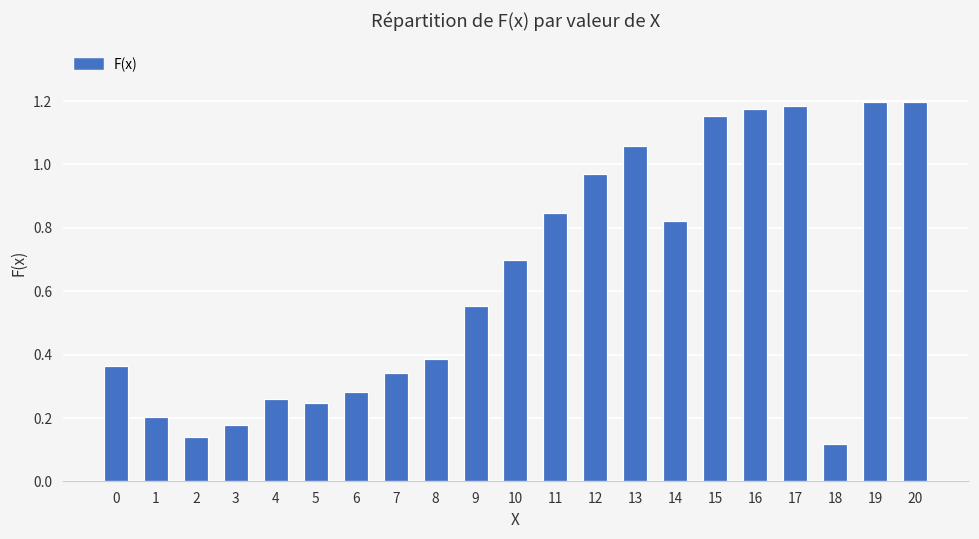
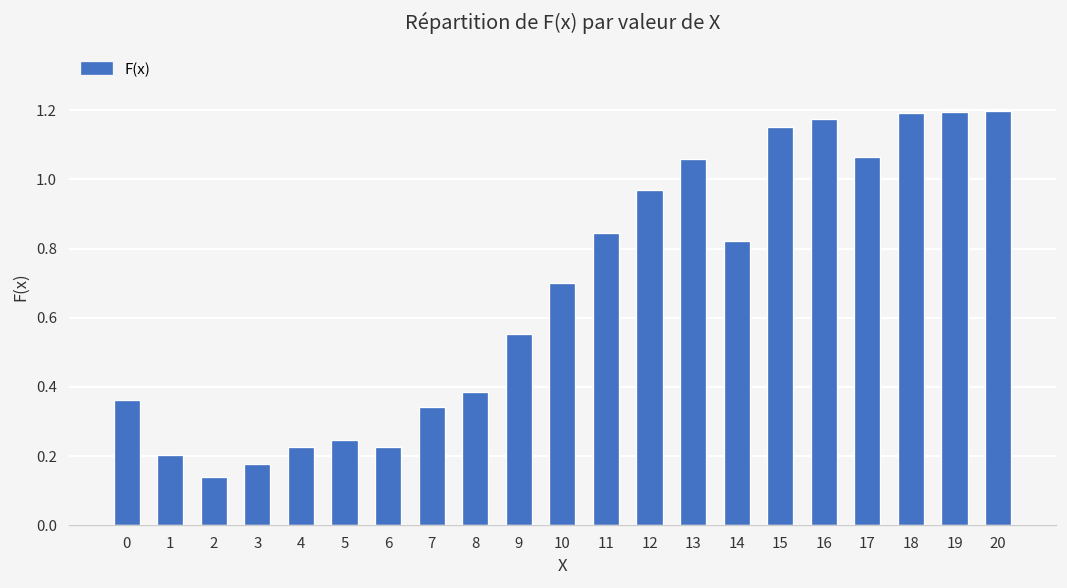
  {
    "0": 0.36,
    "1": 0.20,
    "2": 0.14,
    "3": 0.18,
-   "4": 0.26,
+   "4": 0.23,
    "5": 0.25,
-   "6": 0.28,
+   "6": 0.23,
    "7": 0.34,
    "8": 0.39,
    "9": 0.55,
    "10": 0.70,
    "11": 0.85,
    "12": 0.97,
    "13": 1.06,
    "14": 0.82,
    "15": 1.15,
    "16": 1.17,
-   "17": 1.19,
-   "18": 0.12,
+   "17": 1.06,
+   "18": 1.19,
    "19": 1.20,
    "20": 1.20
  }
